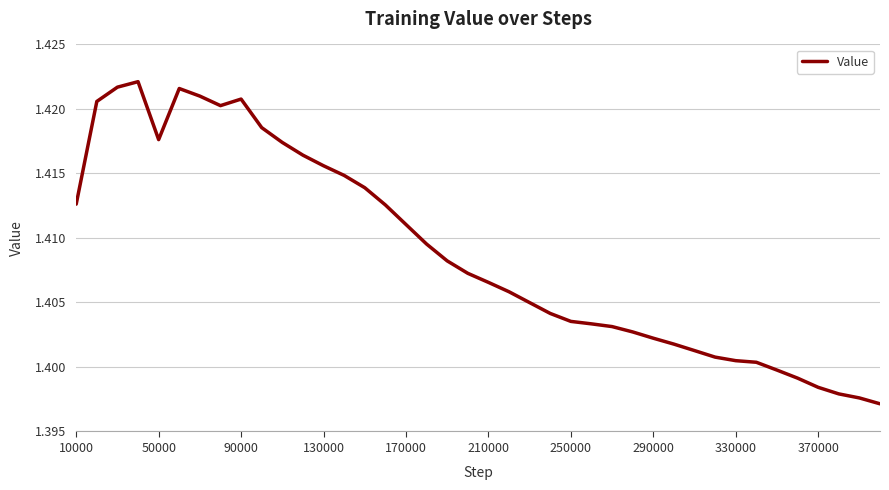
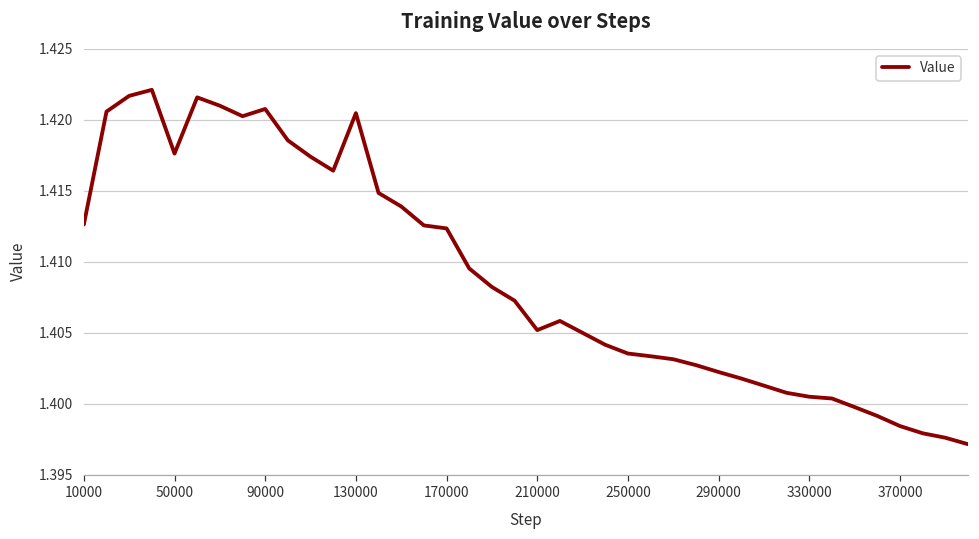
  {
    "10000": 1.4126,
    "50000": 1.4176,
    "90000": 1.4208,
-   "130000": 1.4156,
-   "170000": 1.4110,
-   "210000": 1.4066,
+   "130000": 1.4205,
+   "170000": 1.4124,
+   "210000": 1.4052,
    "250000": 1.4035,
    "290000": 1.4022,
    "330000": 1.4005,
    "370000": 1.3984
  }
